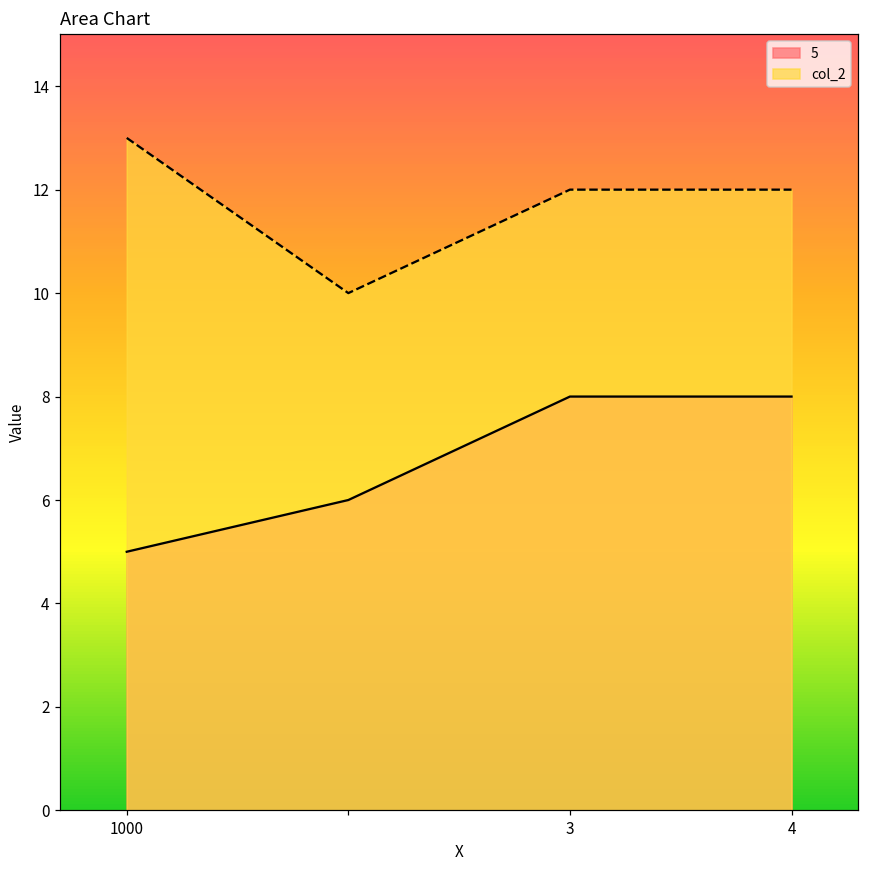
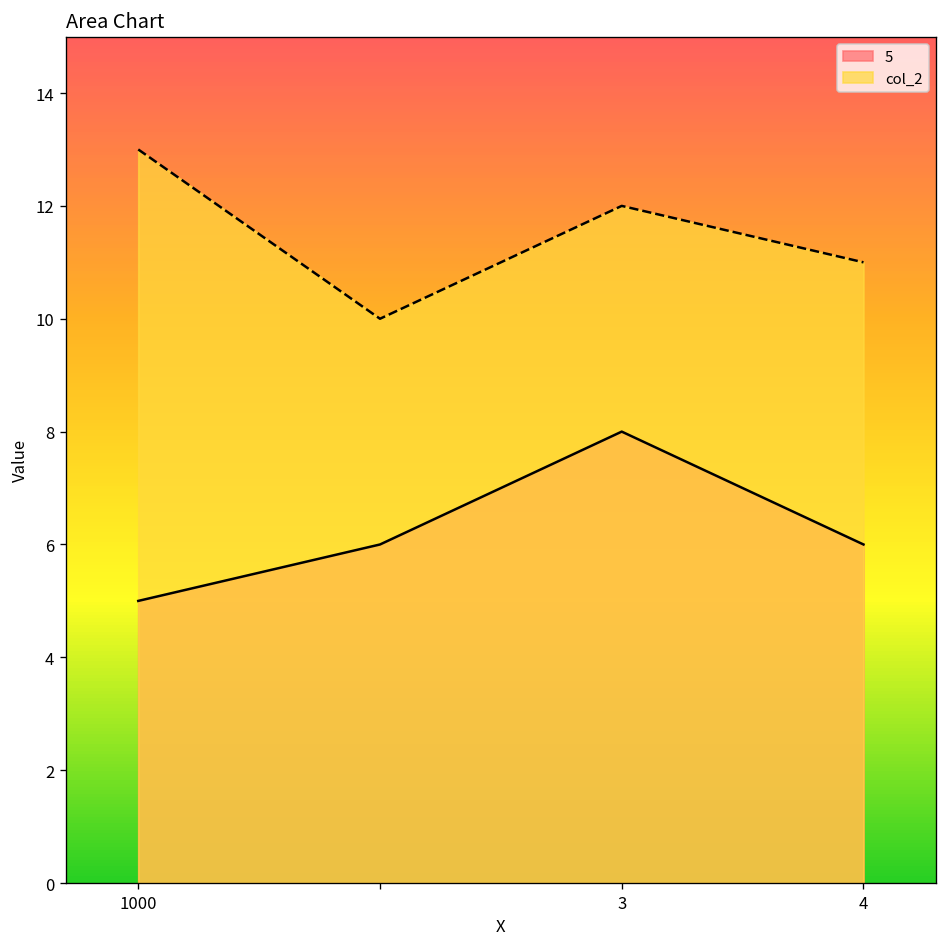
  {
    "5": {
      "1000": 5,
      "3": 8,
-     "4": 8
+     "4": 6
    },
    "col_2": {
      "1000": 13,
      "3": 12,
-     "4": 12
+     "4": 11
    }
  }
